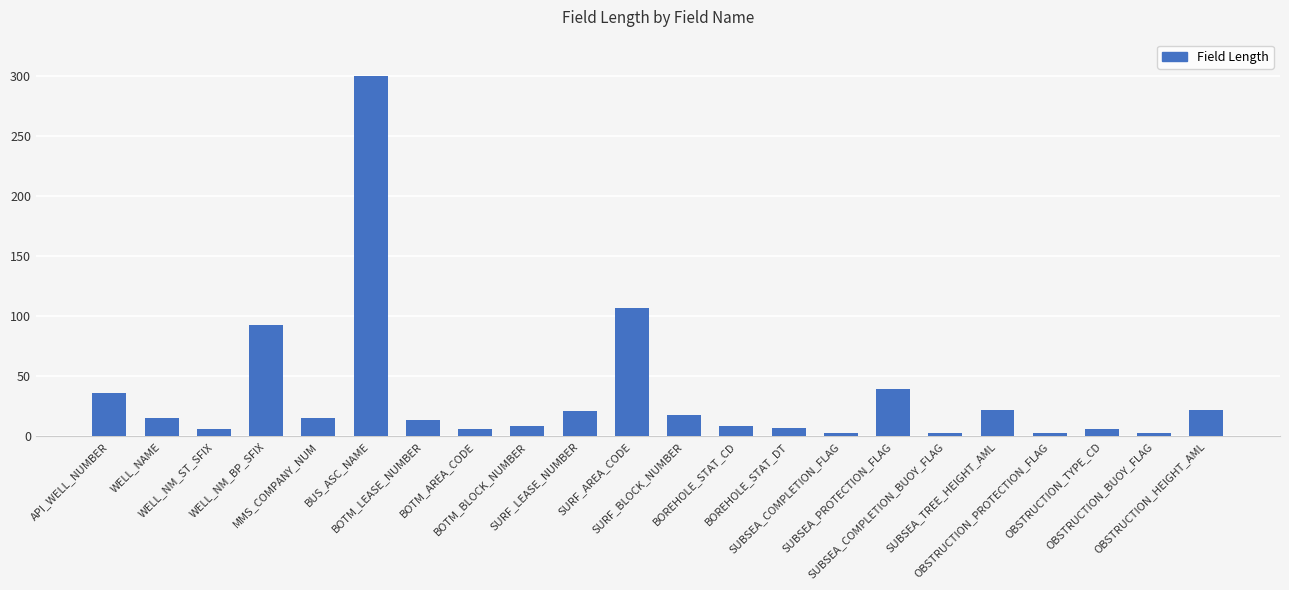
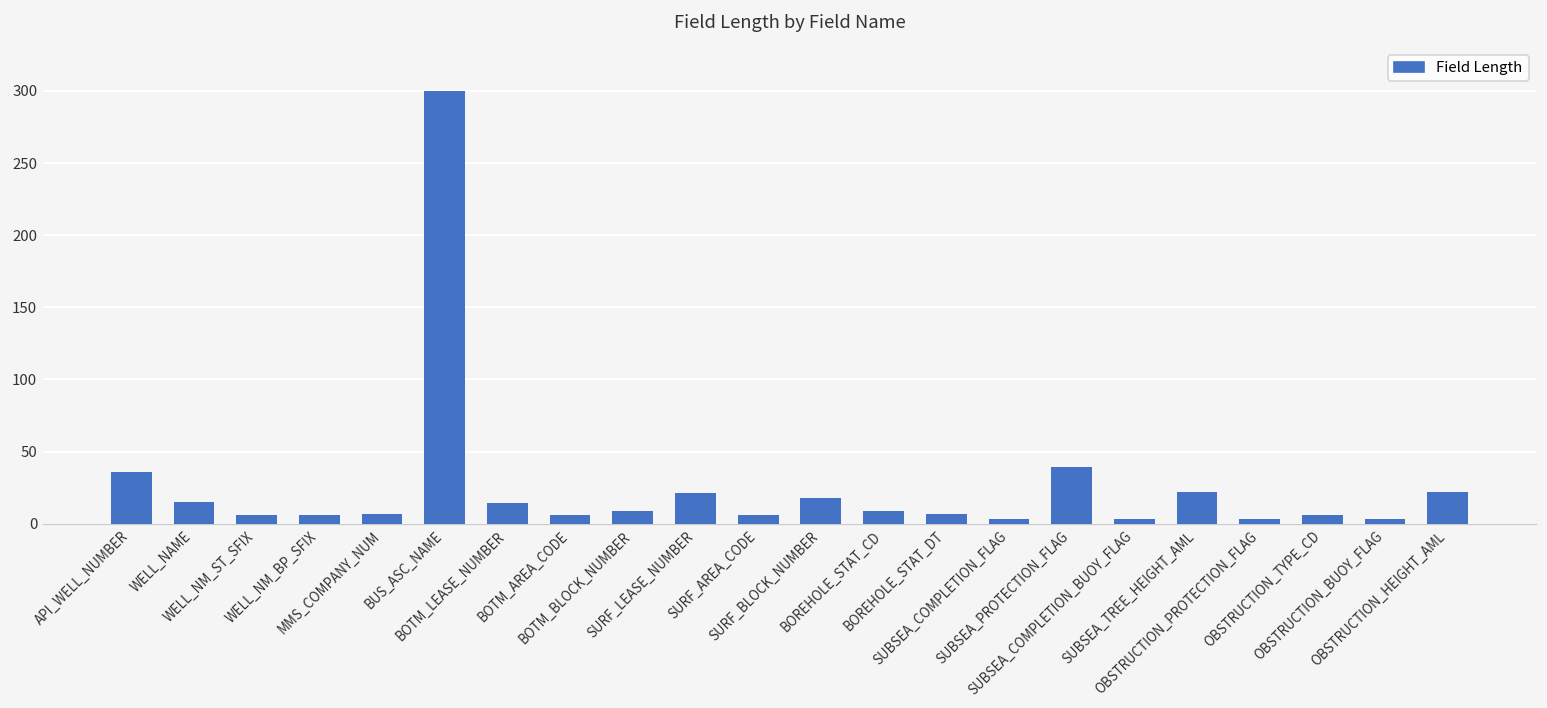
  {
    "API_WELL_NUMBER": 36,
    "WELL_NAME": 15,
    "WELL_NM_ST_SFIX": 6,
-   "WELL_NM_BP_SFIX": 93,
-   "MMS_COMPANY_NUM": 15,
+   "WELL_NM_BP_SFIX": 6,
+   "MMS_COMPANY_NUM": 7,
    "BUS_ASC_NAME": 300,
    "BOTM_LEASE_NUMBER": 14,
    "BOTM_AREA_CODE": 6,
    "BOTM_BLOCK_NUMBER": 9,
    "SURF_LEASE_NUMBER": 21,
-   "SURF_AREA_CODE": 107,
+   "SURF_AREA_CODE": 6,
    "SURF_BLOCK_NUMBER": 18,
    "BOREHOLE_STAT_CD": 9,
    "BOREHOLE_STAT_DT": 7,
    "SUBSEA_COMPLETION_FLAG": 3,
    "SUBSEA_PROTECTION_FLAG": 39,
    "SUBSEA_COMPLETION_BUOY_FLAG": 3,
    "SUBSEA_TREE_HEIGHT_AML": 22,
    "OBSTRUCTION_PROTECTION_FLAG": 3,
    "OBSTRUCTION_TYPE_CD": 6,
    "OBSTRUCTION_BUOY_FLAG": 3,
    "OBSTRUCTION_HEIGHT_AML": 22
  }
